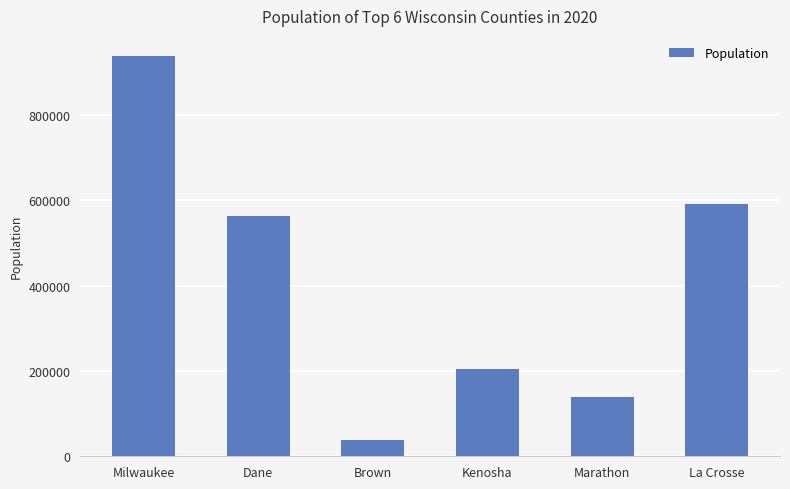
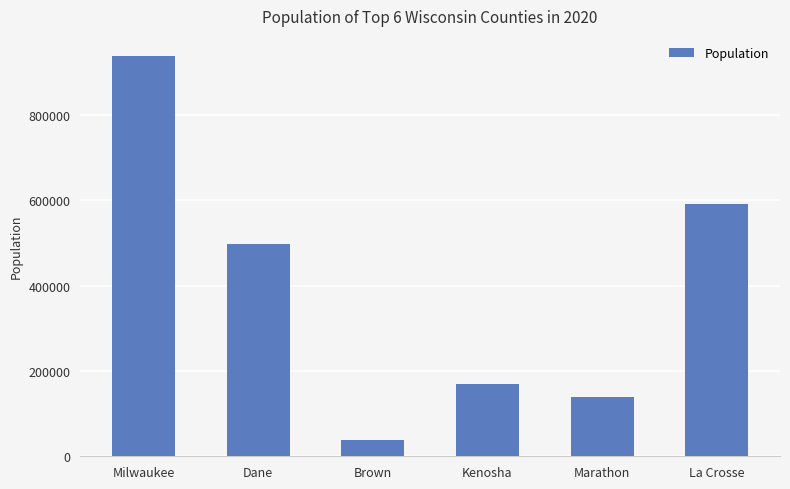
  {
    "Milwaukee": 940000,
-   "Dane": 560000,
+   "Dane": 500000,
    "Brown": 40000,
-   "Kenosha": 200000,
+   "Kenosha": 170000,
    "Marathon": 140000,
    "La Crosse": 590000
  }
